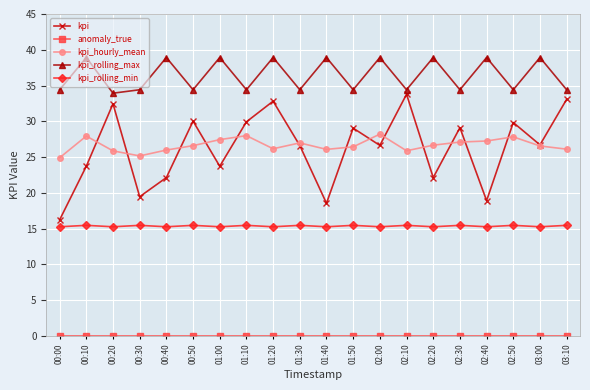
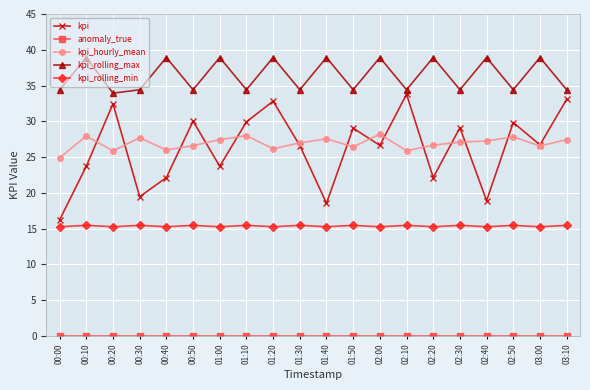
  {
    "kpi_hourly_mean": {
      "00:00": 25,
      "00:10": 28,
      "00:20": 26,
-     "00:30": 25,
+     "00:30": 28,
      "00:40": 26,
      "00:50": 27,
      "01:00": 27,
      "01:10": 28,
      "01:20": 26,
      "01:30": 27,
-     "01:40": 26,
+     "01:40": 28,
      "01:50": 26,
      "02:00": 28,
      "02:10": 26,
      "02:20": 27,
      "02:30": 27,
      "02:40": 27,
      "02:50": 28,
-     "03:10": 26
+     "03:10": 27
    }
  }
